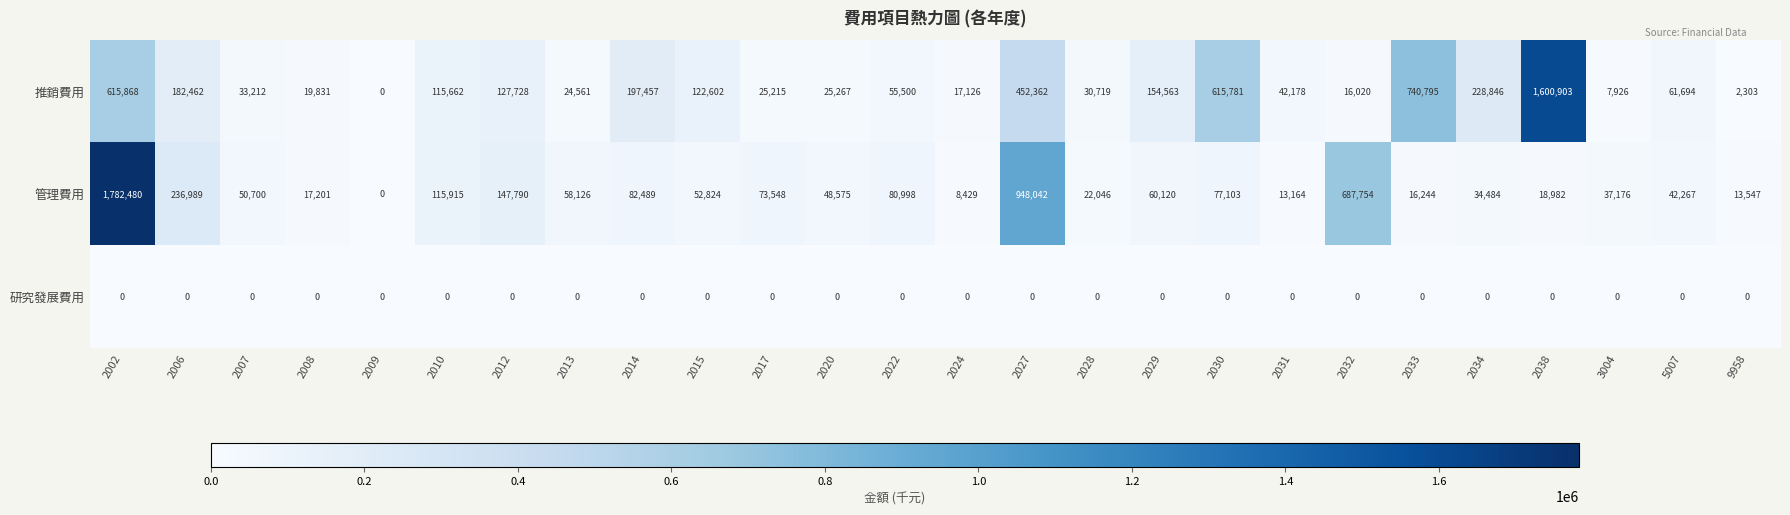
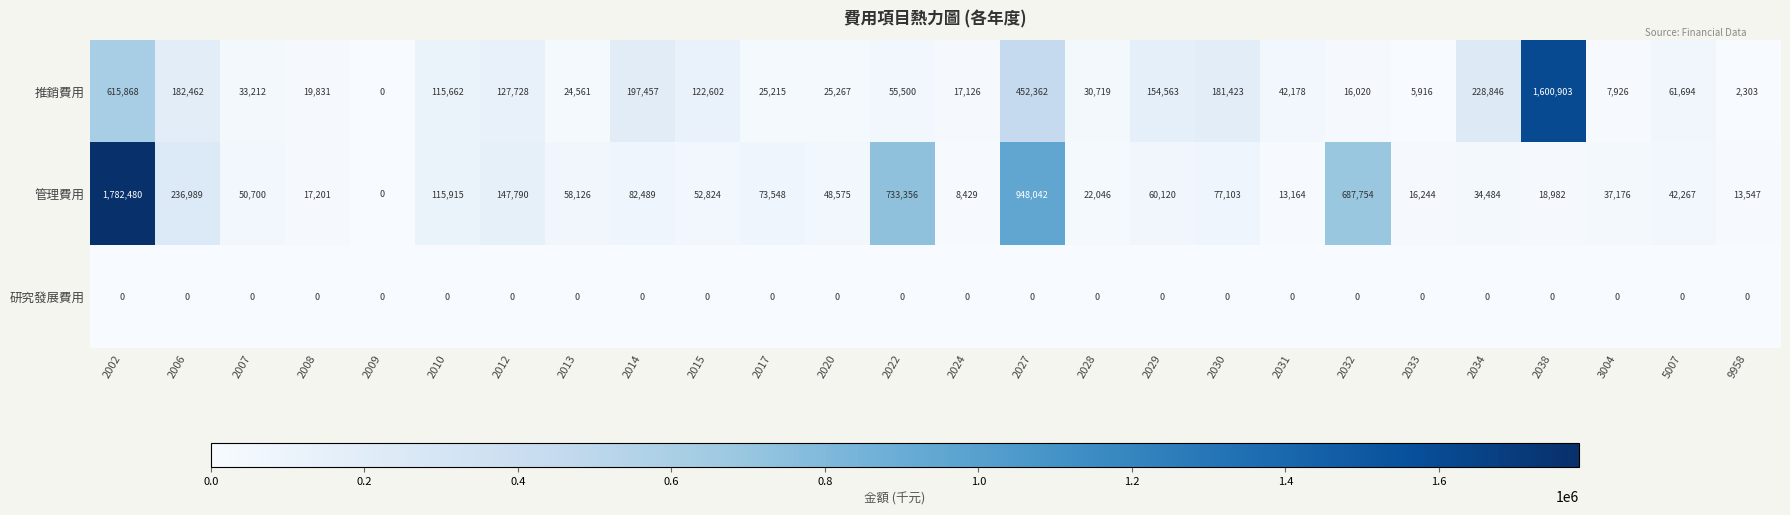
  {
    "推銷費用": {
      "2002": "615,868",
      "2006": "182,462",
      "2007": "33,212",
      "2008": "19,831",
      "2009": "0",
      "2010": "115,662",
      "2012": "127,728",
      "2013": "24,561",
      "2014": "197,457",
      "2015": "122,602",
      "2017": "25,215",
      "2020": "25,267",
      "2022": "55,500",
      "2024": "17,126",
      "2027": "452,362",
      "2028": "30,719",
      "2029": "154,563",
-     "2030": "615,781",
+     "2030": "181,423",
      "2031": "42,178",
      "2032": "16,020",
-     "2033": "740,795",
+     "2033": "5,916",
      "2034": "228,846",
      "2038": "1,600,903",
      "3004": "7,926",
      "5007": "61,694",
      "9958": "2,303"
    },
    "管理費用": {
      "2002": "1,782,480",
      "2006": "236,989",
      "2007": "50,700",
      "2008": "17,201",
      "2009": "0",
      "2010": "115,915",
      "2012": "147,790",
      "2013": "58,126",
      "2014": "82,489",
      "2015": "52,824",
      "2017": "73,548",
      "2020": "48,575",
-     "2022": "80,998",
+     "2022": "733,356",
      "2024": "8,429",
      "2027": "948,042",
      "2028": "22,046",
      "2029": "60,120",
      "2030": "77,103",
      "2031": "13,164",
      "2032": "687,754",
      "2033": "16,244",
      "2034": "34,484",
      "2038": "18,982",
      "3004": "37,176",
      "5007": "42,267",
      "9958": "13,547"
    },
    "研究發展費用": {
      "2002": "0",
      "2006": "0",
      "2007": "0",
      "2008": "0",
      "2009": "0",
      "2010": "0",
      "2012": "0",
      "2013": "0",
      "2014": "0",
      "2015": "0",
      "2017": "0",
      "2020": "0",
      "2022": "0",
      "2024": "0",
      "2027": "0",
      "2028": "0",
      "2029": "0",
      "2030": "0",
      "2031": "0",
      "2032": "0",
      "2033": "0",
      "2034": "0",
      "2038": "0",
      "3004": "0",
      "5007": "0",
      "9958": "0"
    }
  }
